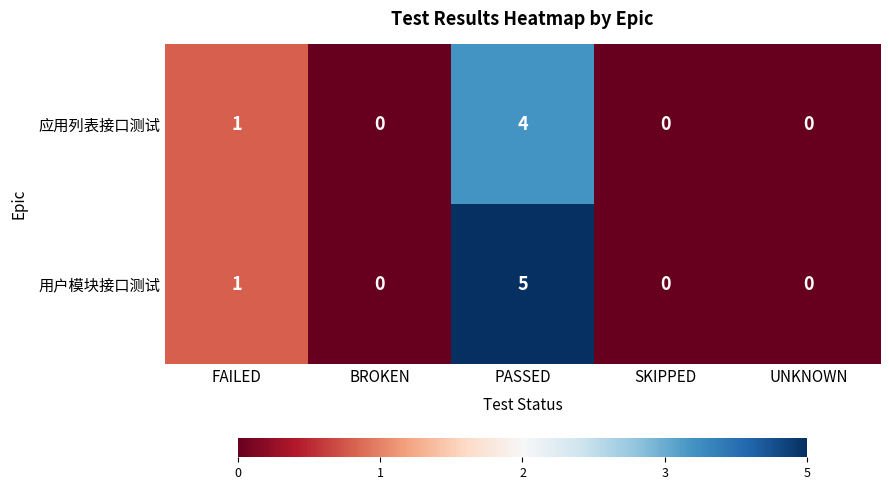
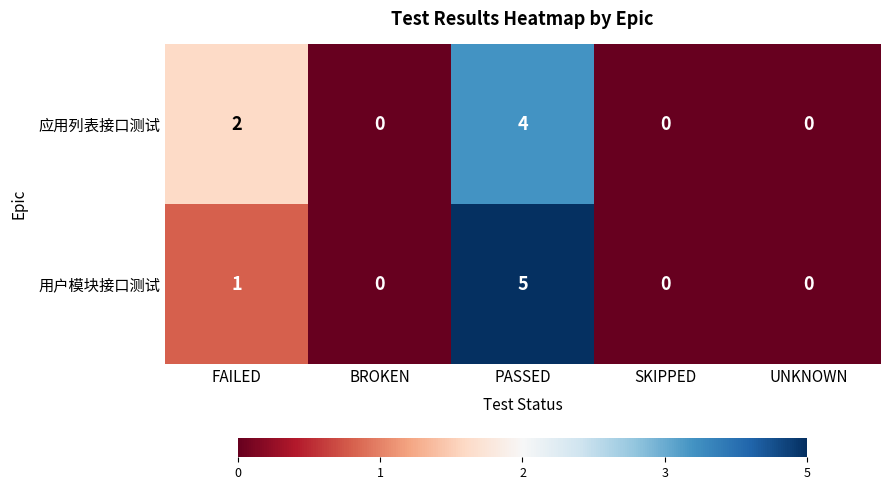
  {
    "应用列表接口测试": {
-     "FAILED": 1,
+     "FAILED": 2,
      "BROKEN": 0,
      "PASSED": 4,
      "SKIPPED": 0,
      "UNKNOWN": 0
    },
    "用户模块接口测试": {
      "FAILED": 1,
      "BROKEN": 0,
      "PASSED": 5,
      "SKIPPED": 0,
      "UNKNOWN": 0
    }
  }
